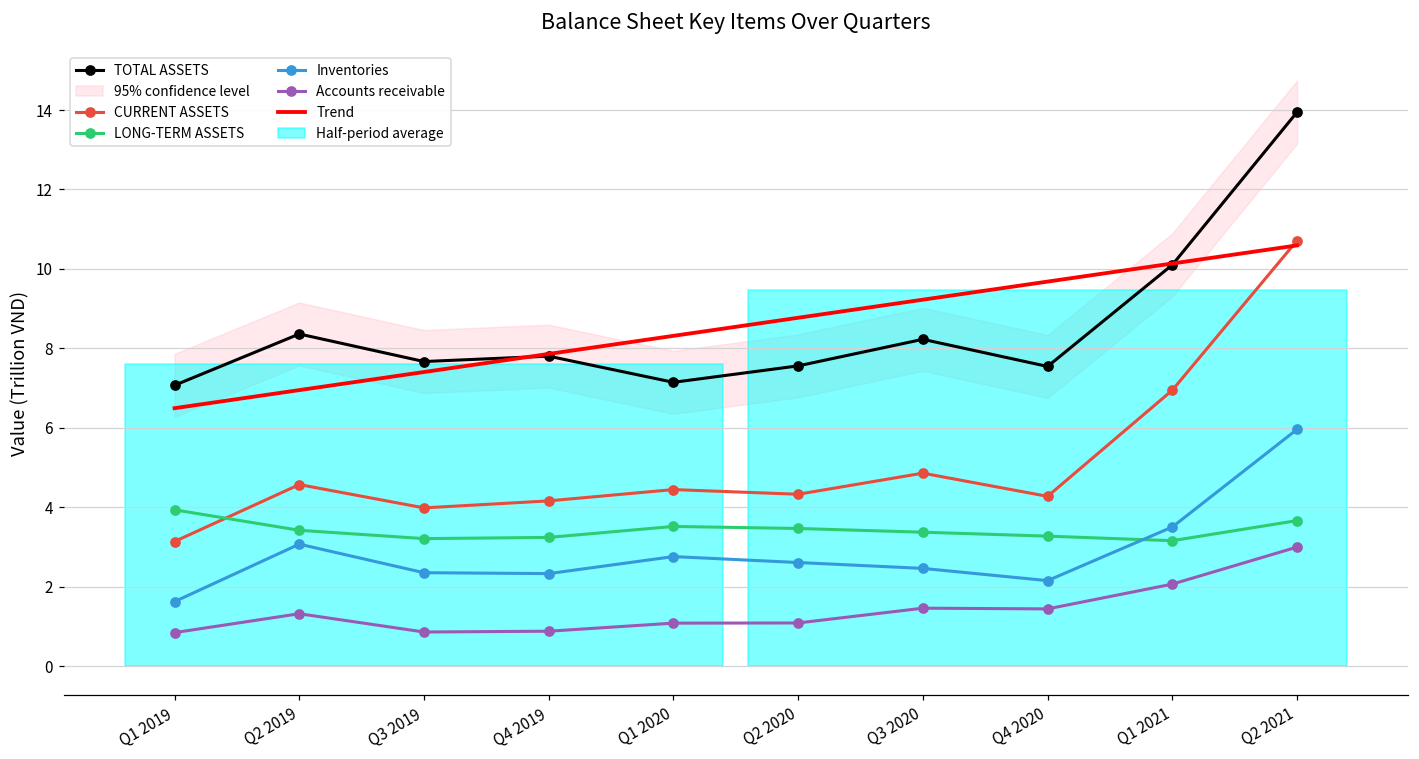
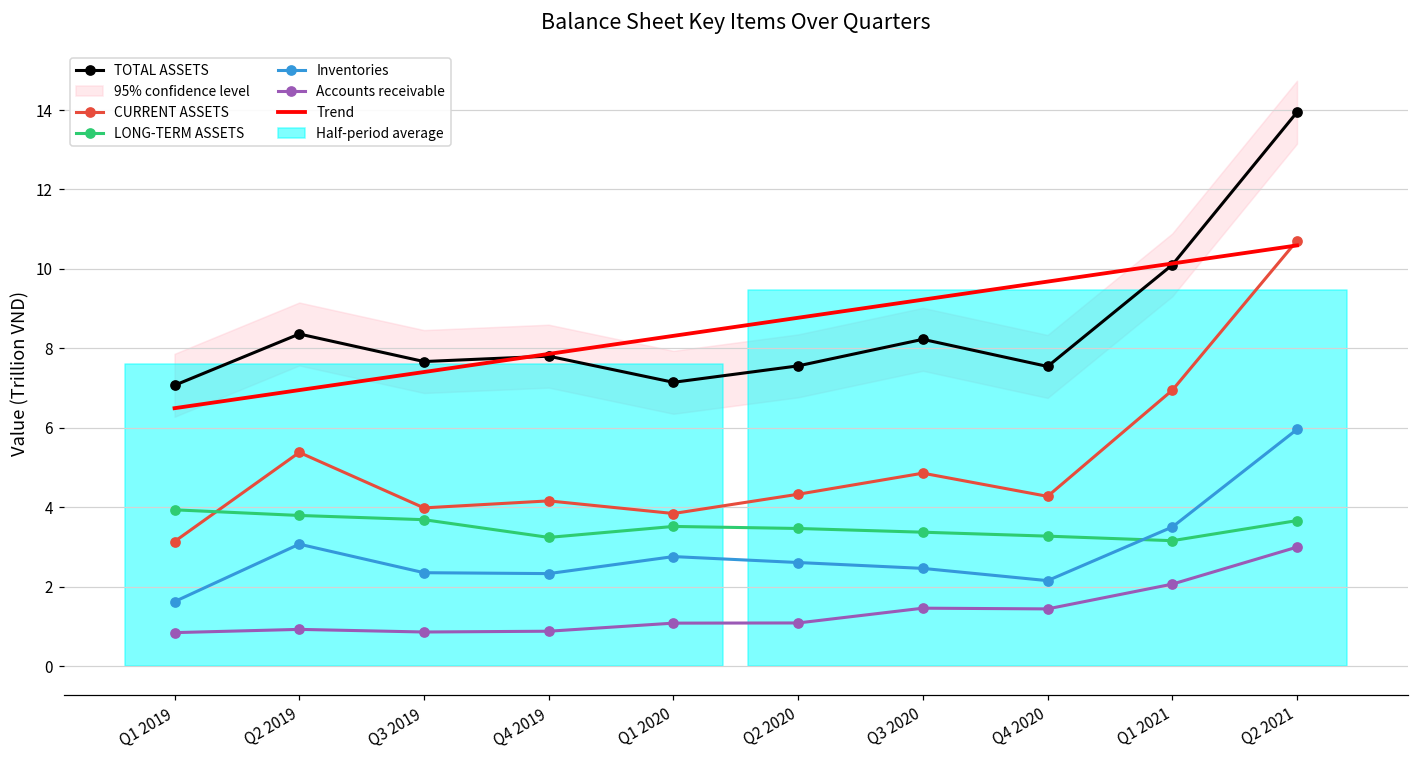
  {
    "TOTAL ASSETS": {
      "Q1 2019": 7.1,
      "Q2 2019": 8.4,
      "Q1 2020": 7.1,
      "Q2 2020": 7.6,
      "Q3 2020": 8.2,
      "Q4 2020": 7.5,
      "Q2 2021": 13.9
    },
    "CURRENT ASSETS": {
      "Q1 2019": 3.1,
-     "Q2 2019": 4.6,
+     "Q2 2019": 5.4,
      "Q3 2019": 4.0,
      "Q4 2019": 4.2,
-     "Q1 2020": 4.4,
+     "Q1 2020": 3.8,
      "Q2 2020": 4.3,
      "Q3 2020": 4.9,
      "Q4 2020": 4.3,
      "Q1 2021": 6.9,
      "Q2 2021": 10.7
    },
    "LONG-TERM ASSETS": {
      "Q1 2019": 3.9,
-     "Q2 2019": 3.4,
-     "Q3 2019": 3.2,
+     "Q2 2019": 3.8,
+     "Q3 2019": 3.7,
      "Q4 2019": 3.2,
      "Q1 2020": 3.5,
      "Q2 2020": 3.5,
      "Q3 2020": 3.4,
      "Q4 2020": 3.3,
      "Q1 2021": 3.2,
      "Q2 2021": 3.7
    },
    "Inventories": {
      "Q1 2019": 1.6,
      "Q2 2019": 3.1,
      "Q3 2019": 2.4,
      "Q4 2019": 2.3,
      "Q1 2020": 2.8,
      "Q2 2020": 2.6,
      "Q3 2020": 2.5,
      "Q4 2020": 2.2,
      "Q1 2021": 3.5,
      "Q2 2021": 6.0
    },
    "Accounts receivable": {
      "Q1 2019": 0.8,
-     "Q2 2019": 1.3,
+     "Q2 2019": 0.9,
      "Q3 2019": 0.9,
      "Q4 2019": 0.9,
      "Q1 2020": 1.1,
      "Q2 2020": 1.1,
      "Q3 2020": 1.5,
      "Q4 2020": 1.4,
      "Q1 2021": 2.1,
      "Q2 2021": 3.0
    },
    "Trend": {
      "Q1 2019": 6.5,
      "Q2 2019": 6.9,
      "Q3 2019": 7.4,
      "Q1 2020": 8.3,
      "Q2 2020": 8.8,
      "Q3 2020": 9.2,
      "Q4 2020": 9.7,
      "Q2 2021": 10.6
    }
  }
